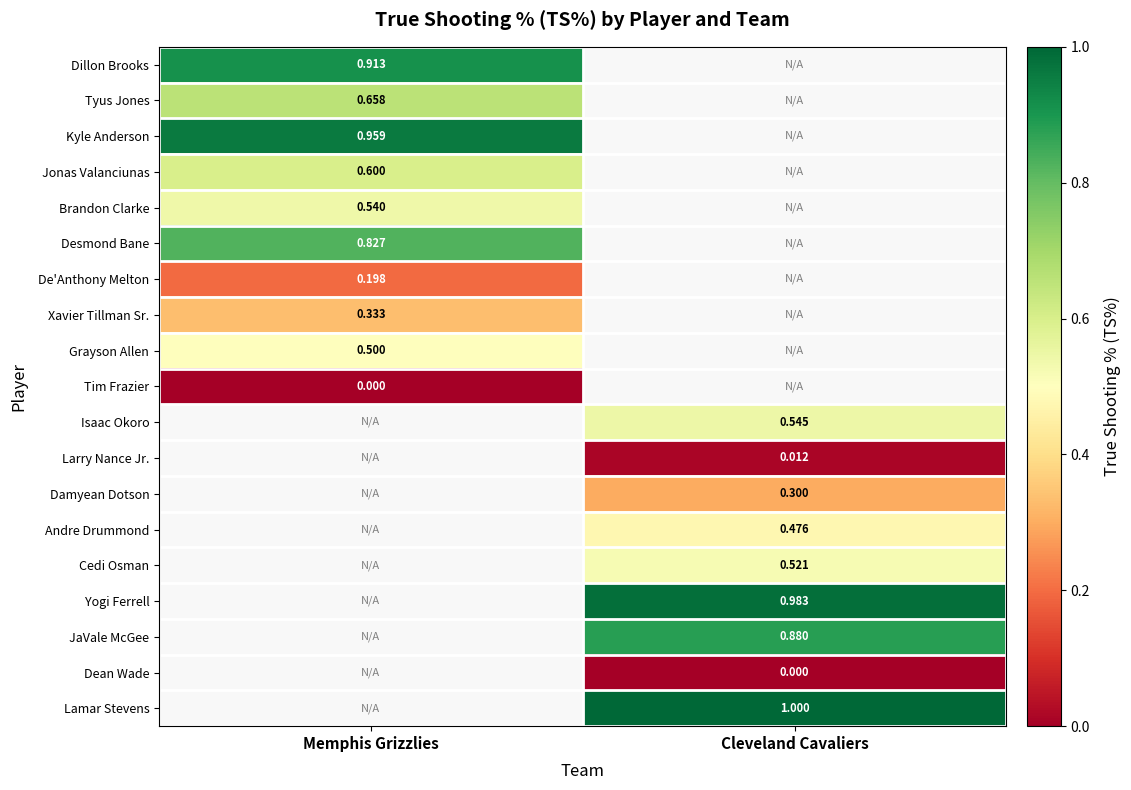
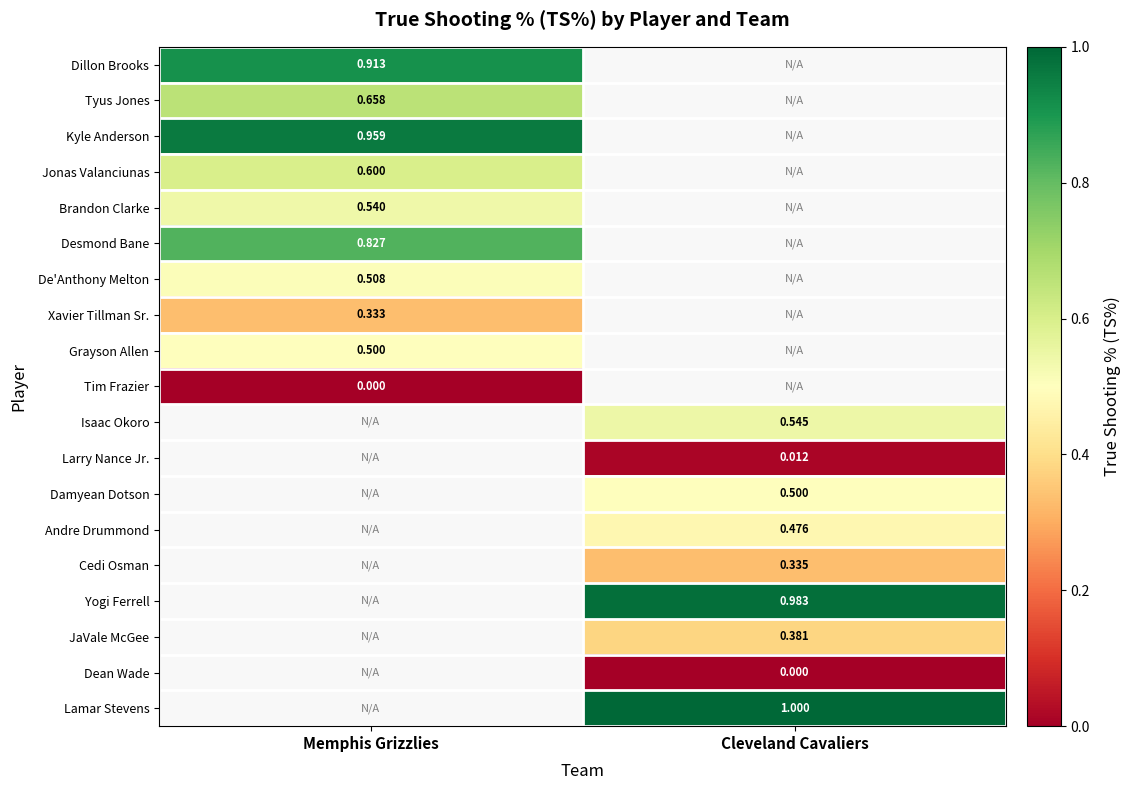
  {
    "Dillon Brooks": {
      "Memphis Grizzlies": 0.913
    },
    "Tyus Jones": {
      "Memphis Grizzlies": 0.658
    },
    "Kyle Anderson": {
      "Memphis Grizzlies": 0.959
    },
    "Jonas Valanciunas": {
      "Memphis Grizzlies": 0.600
    },
    "Brandon Clarke": {
      "Memphis Grizzlies": 0.540
    },
    "Desmond Bane": {
      "Memphis Grizzlies": 0.827
    },
    "De'Anthony Melton": {
-     "Memphis Grizzlies": 0.198
+     "Memphis Grizzlies": 0.508
    },
    "Xavier Tillman Sr.": {
      "Memphis Grizzlies": 0.333
    },
    "Grayson Allen": {
      "Memphis Grizzlies": 0.500
    },
    "Tim Frazier": {
      "Memphis Grizzlies": 0.000
    },
    "Isaac Okoro": {
      "Cleveland Cavaliers": 0.545
    },
    "Larry Nance Jr.": {
      "Cleveland Cavaliers": 0.012
    },
    "Damyean Dotson": {
-     "Cleveland Cavaliers": 0.300
+     "Cleveland Cavaliers": 0.500
    },
    "Andre Drummond": {
      "Cleveland Cavaliers": 0.476
    },
    "Cedi Osman": {
-     "Cleveland Cavaliers": 0.521
+     "Cleveland Cavaliers": 0.335
    },
    "Yogi Ferrell": {
      "Cleveland Cavaliers": 0.983
    },
    "JaVale McGee": {
-     "Cleveland Cavaliers": 0.880
+     "Cleveland Cavaliers": 0.381
    },
    "Dean Wade": {
      "Cleveland Cavaliers": 0.000
    },
    "Lamar Stevens": {
      "Cleveland Cavaliers": 1.000
    }
  }
